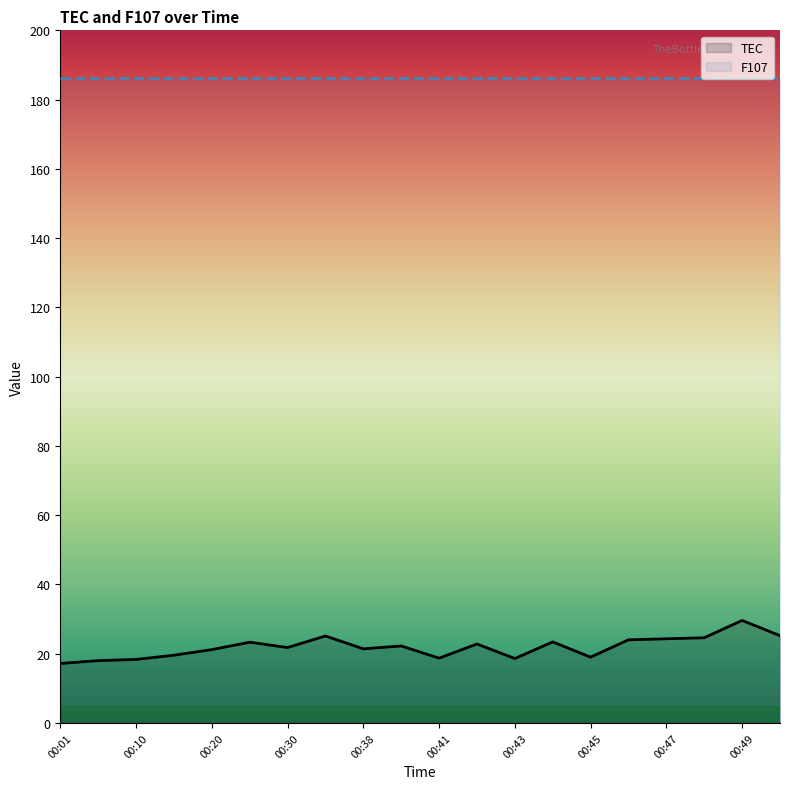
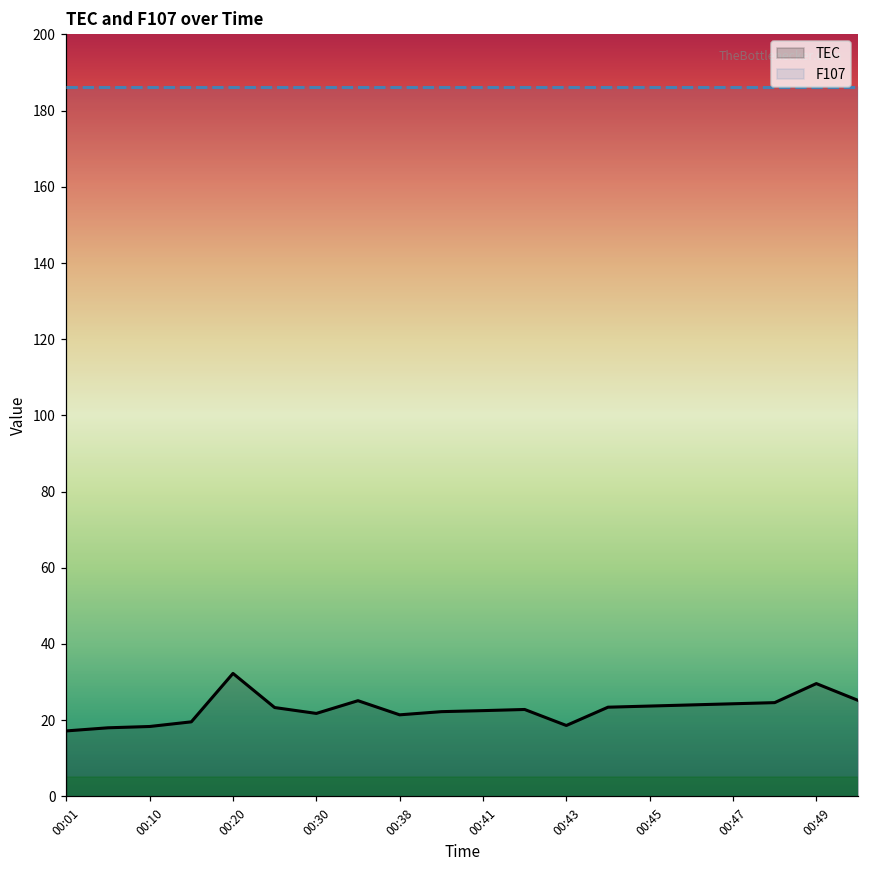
  {
    "TEC": {
      "00:01": 17,
      "00:10": 18,
-     "00:20": 21,
+     "00:20": 32,
      "00:30": 22,
      "00:38": 21,
-     "00:41": 19,
+     "00:41": 23,
      "00:43": 19,
-     "00:45": 19,
+     "00:45": 24,
      "00:47": 24,
      "00:49": 30
    },
    "F107": {
      "00:01": 186,
      "00:10": 186,
      "00:20": 186,
      "00:30": 186,
      "00:38": 186,
      "00:41": 186,
      "00:43": 186,
      "00:45": 186,
      "00:47": 186
    }
  }
